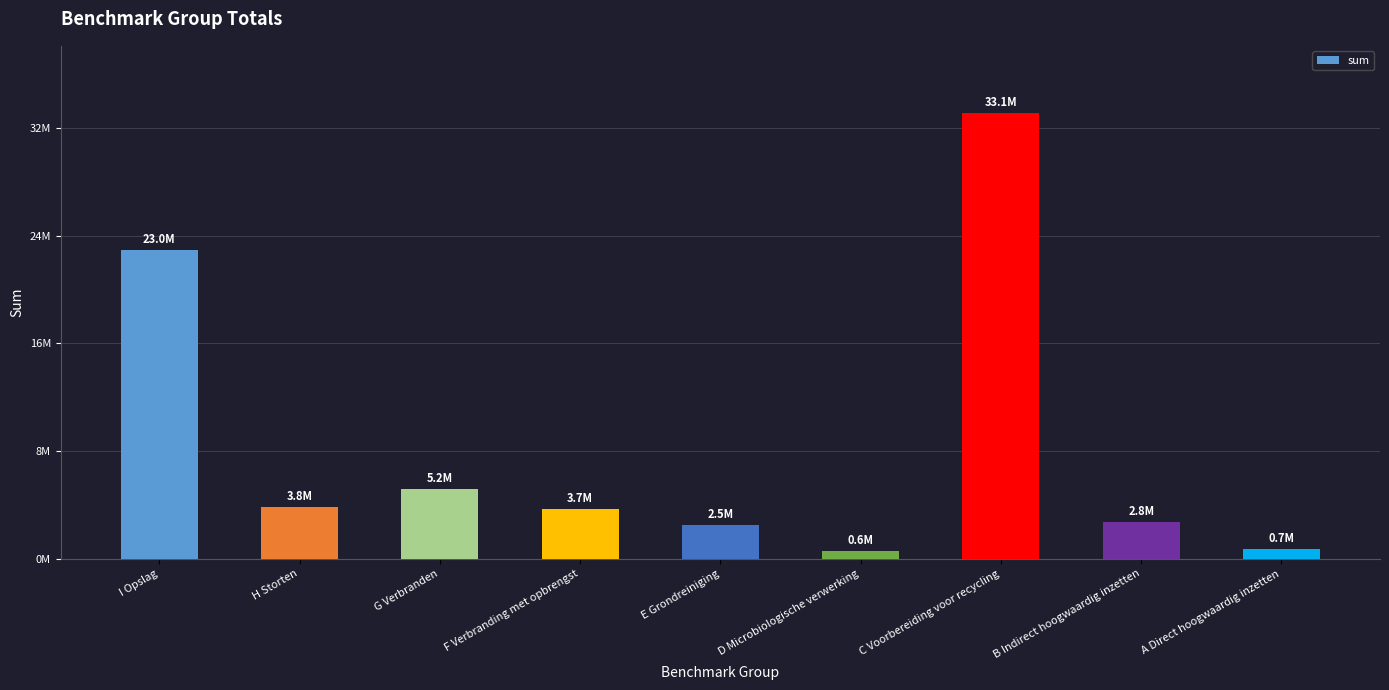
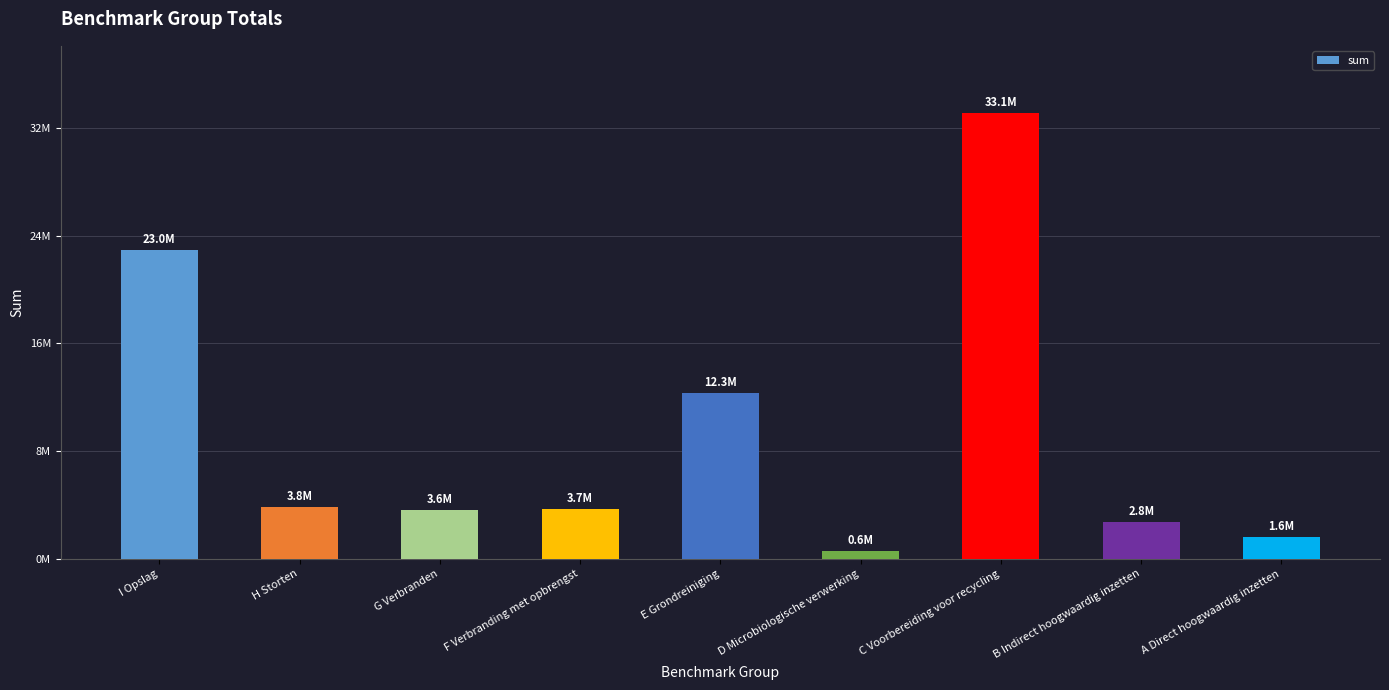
  {
    "I Opslag": "23.0M",
    "H Storten": "3.8M",
-   "G Verbranden": "5.2M",
+   "G Verbranden": "3.6M",
    "F Verbranding met opbrengst": "3.7M",
-   "E Grondreiniging": "2.5M",
+   "E Grondreiniging": "12.3M",
    "D Microbiologische verwerking": "0.6M",
    "C Voorbereiding voor recycling": "33.1M",
    "B Indirect hoogwaardig inzetten": "2.8M",
-   "A Direct hoogwaardig inzetten": "0.7M"
+   "A Direct hoogwaardig inzetten": "1.6M"
  }
